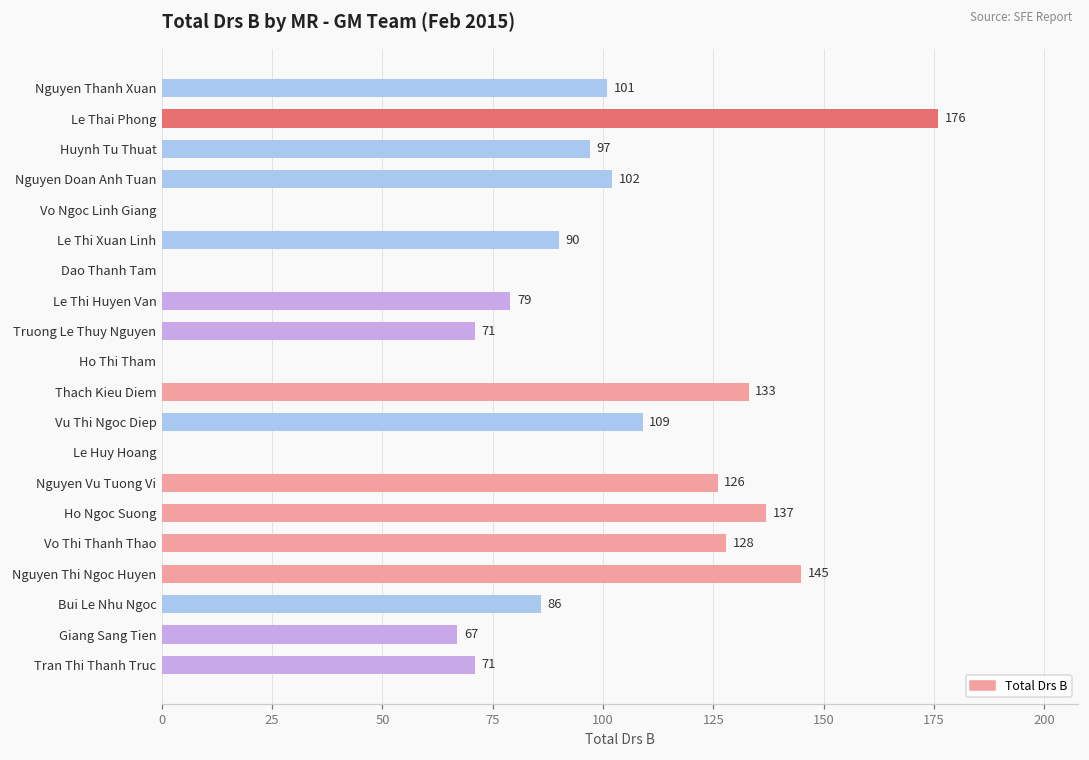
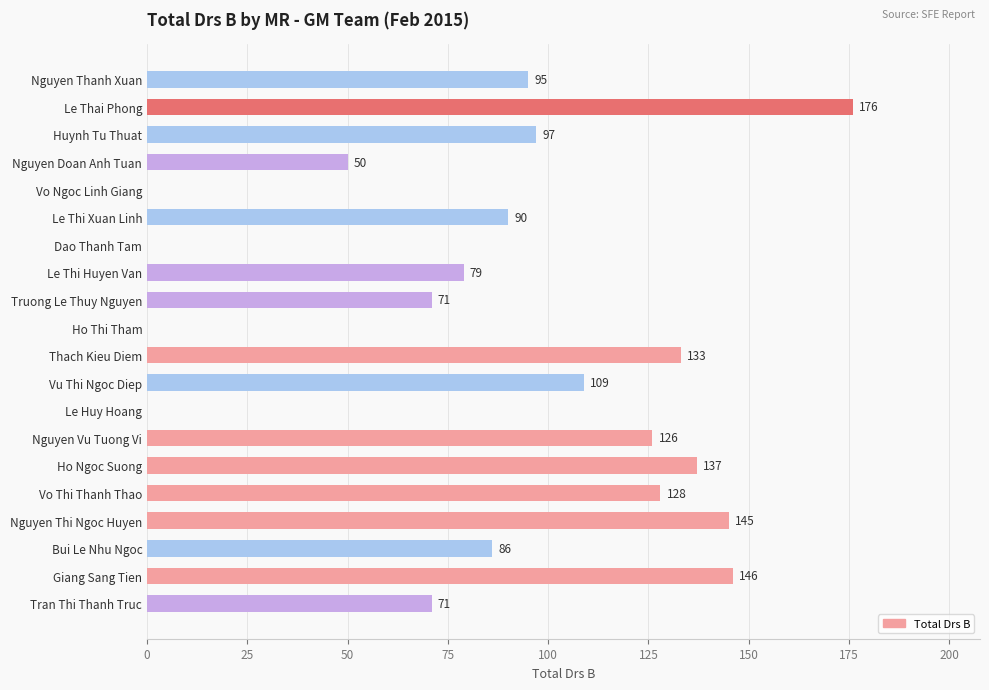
  {
-   "Nguyen Thanh Xuan": 101,
+   "Nguyen Thanh Xuan": 95,
    "Le Thai Phong": 176,
    "Huynh Tu Thuat": 97,
-   "Nguyen Doan Anh Tuan": 102,
+   "Nguyen Doan Anh Tuan": 50,
    "Le Thi Xuan Linh": 90,
    "Le Thi Huyen Van": 79,
    "Truong Le Thuy Nguyen": 71,
    "Thach Kieu Diem": 133,
    "Vu Thi Ngoc Diep": 109,
    "Nguyen Vu Tuong Vi": 126,
    "Ho Ngoc Suong": 137,
    "Vo Thi Thanh Thao": 128,
    "Nguyen Thi Ngoc Huyen": 145,
    "Bui Le Nhu Ngoc": 86,
-   "Giang Sang Tien": 67,
+   "Giang Sang Tien": 146,
    "Tran Thi Thanh Truc": 71
  }
